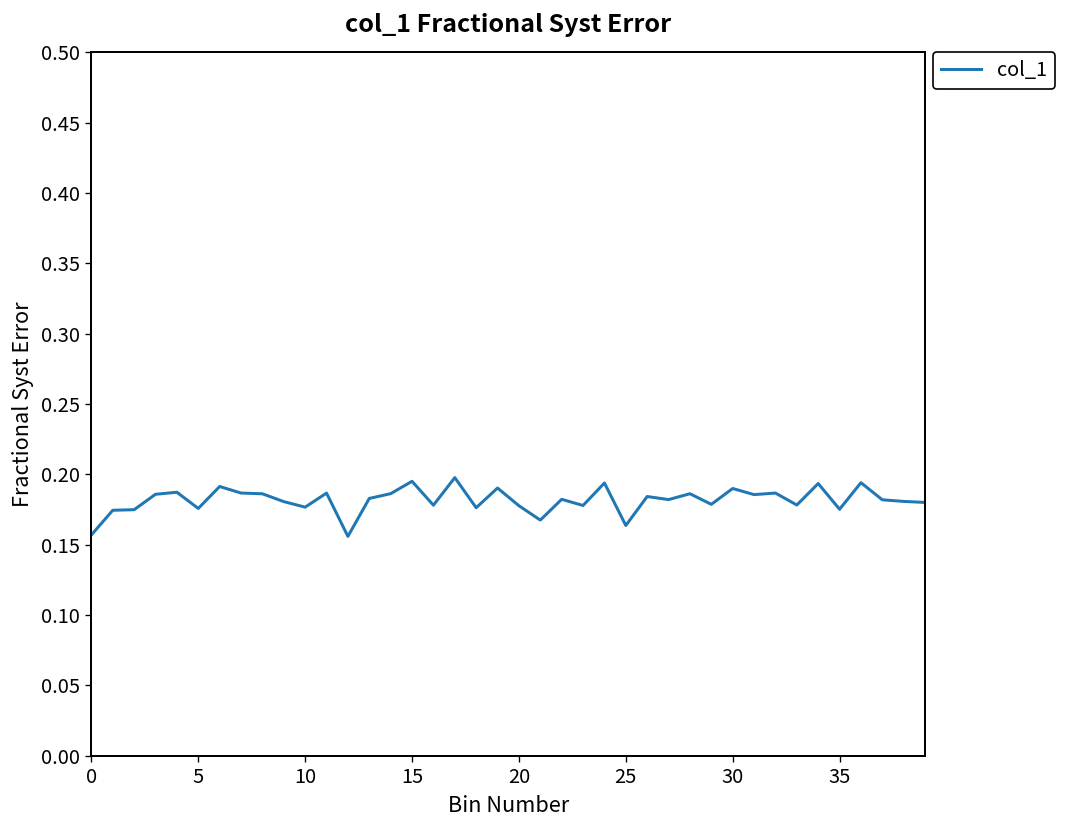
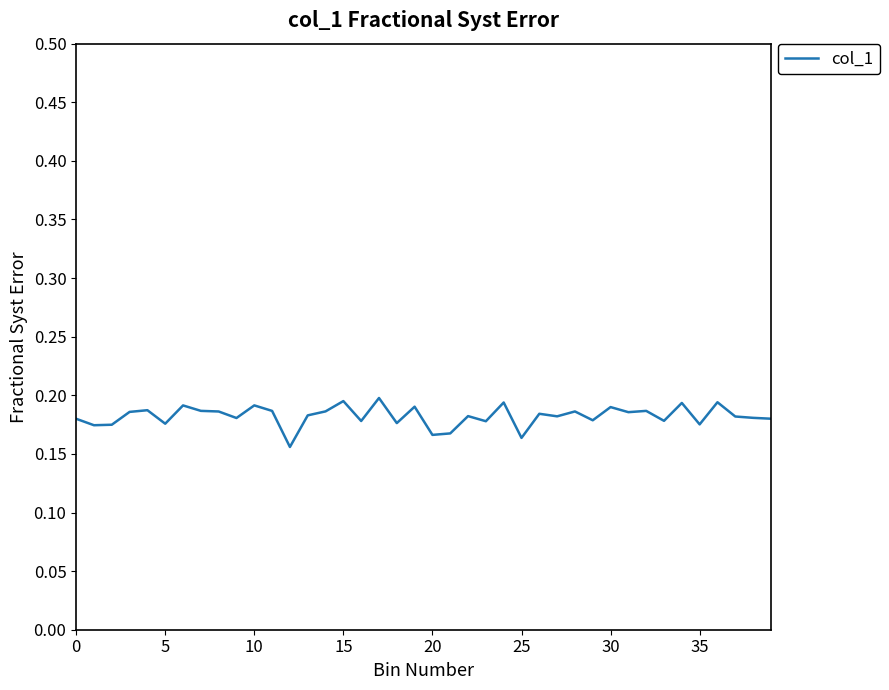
  {
-   "0": 0.157,
+   "0": 0.180,
    "5": 0.176,
-   "10": 0.177,
+   "10": 0.191,
    "15": 0.195,
-   "20": 0.178,
+   "20": 0.166,
    "25": 0.164,
    "30": 0.190,
    "35": 0.175
  }
